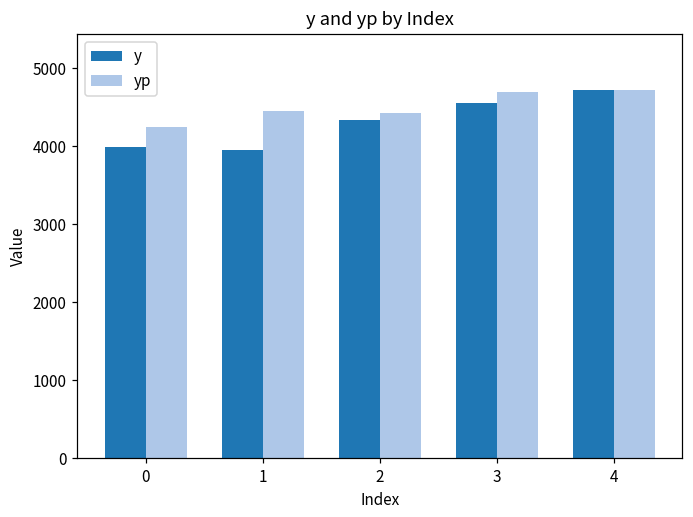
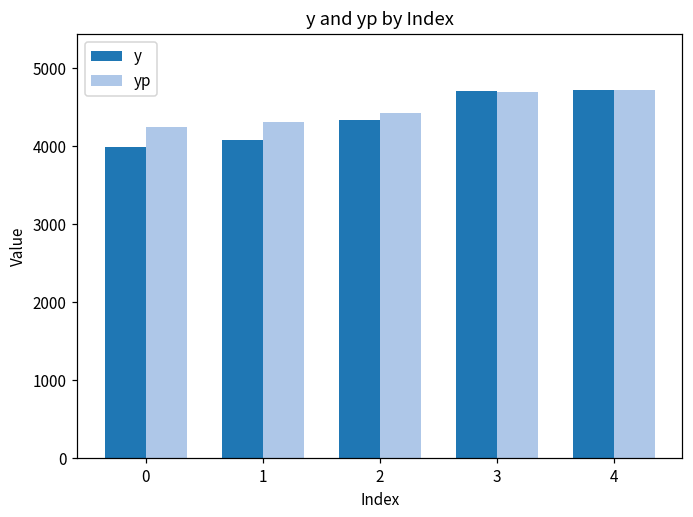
  {
    "y": {
      "0": 4000,
-     "1": 4000,
+     "1": 4100,
      "2": 4300,
-     "3": 4600,
+     "3": 4700,
      "4": 4700
    },
    "yp": {
      "0": 4300,
-     "1": 4500,
+     "1": 4300,
      "2": 4400,
      "3": 4700,
      "4": 4700
    }
  }
